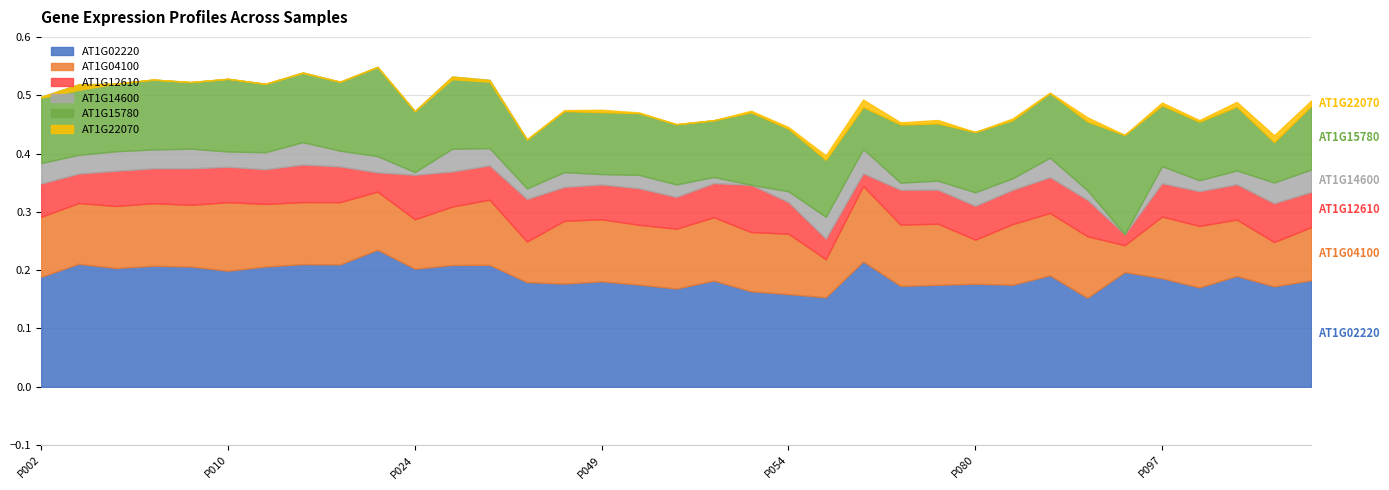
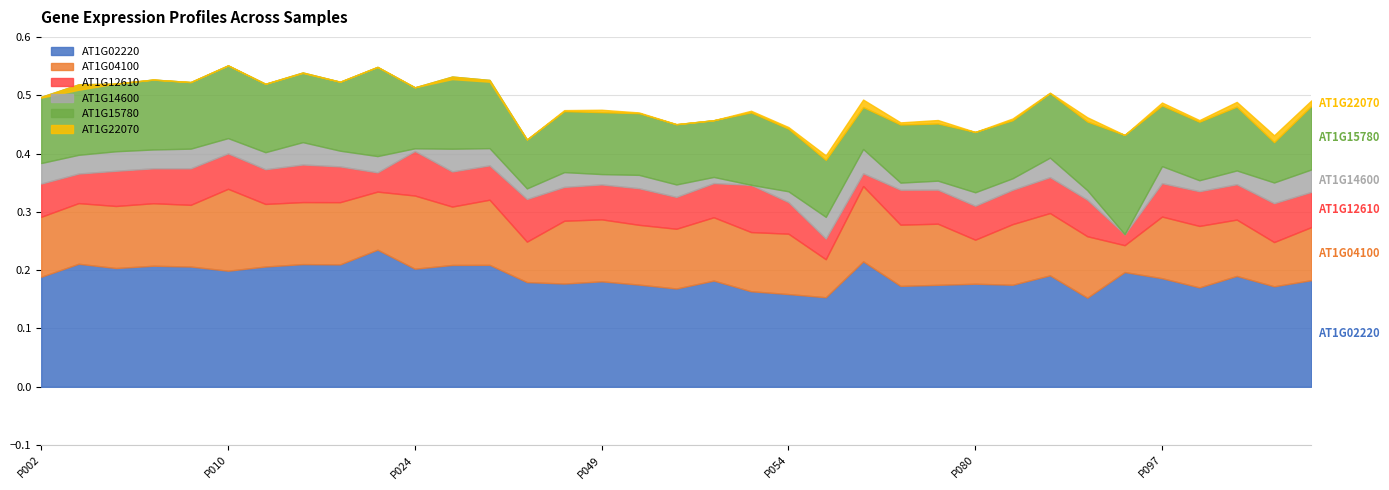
  {
    "AT1G02220": {
      "P002": 0.19,
      "P010": 0.20,
      "P024": 0.20,
      "P049": 0.18,
      "P054": 0.16,
      "P080": 0.18,
      "P097": 0.19
    },
    "AT1G04100": {
      "P002": 0.10,
-     "P010": 0.12,
-     "P024": 0.08,
+     "P010": 0.14,
+     "P024": 0.13,
      "P049": 0.11,
      "P054": 0.10,
      "P080": 0.08,
      "P097": 0.11
    },
    "AT1G12610": {
      "P002": 0.06,
      "P010": 0.06,
      "P024": 0.08,
      "P049": 0.06,
      "P054": 0.05,
      "P080": 0.06,
      "P097": 0.06
    },
    "AT1G14600": {
      "P002": 0.04,
      "P010": 0.03,
      "P024": 0.00,
      "P049": 0.02,
      "P054": 0.02,
      "P080": 0.02,
      "P097": 0.03
    },
    "AT1G15780": {
      "P097": 0.10
    },
    "AT1G22070": {
      "P097": 0.00
    }
  }
